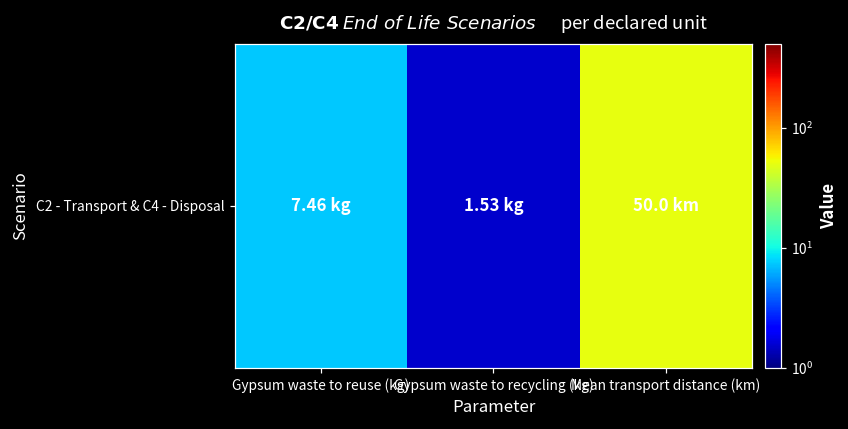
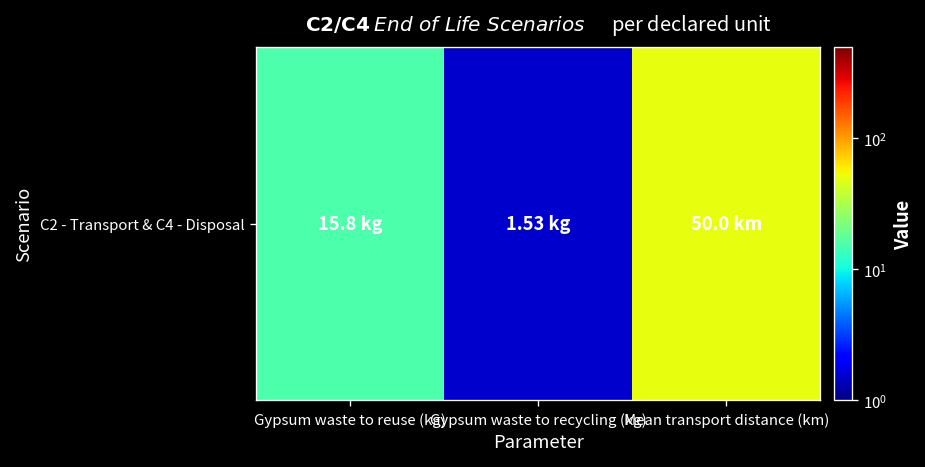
  {
    "C2 - Transport & C4 - Disposal": {
-     "Gypsum waste to reuse (kg)": 7.46,
+     "Gypsum waste to reuse (kg)": 15.8,
      "Gypsum waste to recycling (kg)": 1.53,
      "Mean transport distance (km)": 50.0
    }
  }
